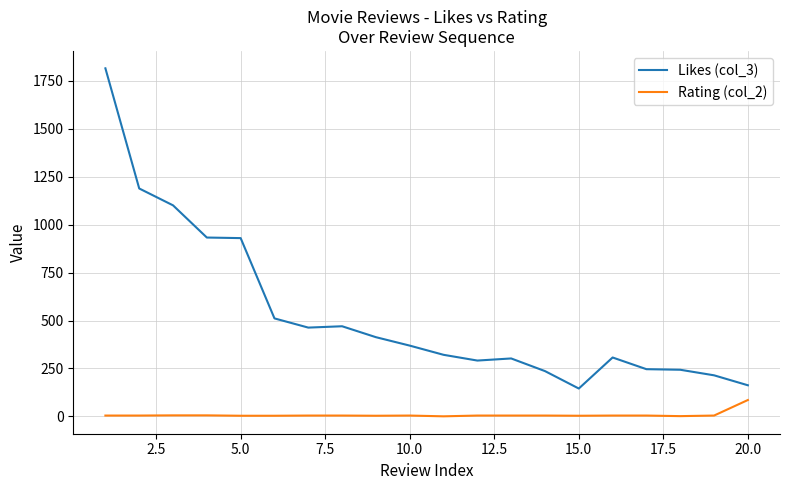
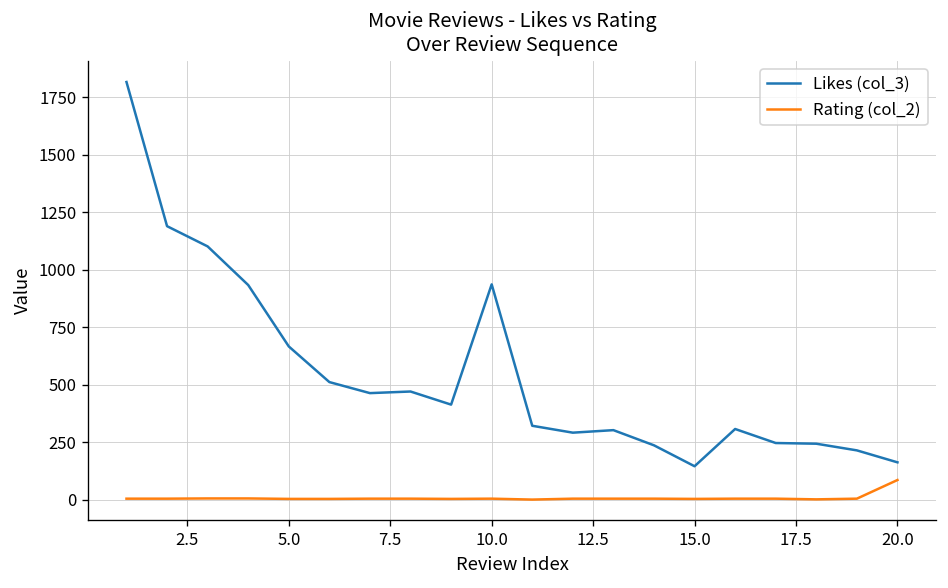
  {
    "Likes (col_3)": {
-     "5.0": 930,
-     "10.0": 370,
+     "5.0": 670,
+     "10.0": 940,
      "15.0": 150,
      "20.0": 160
    },
    "Rating (col_2)": {
      "5.0": 0,
      "10.0": 0,
      "15.0": 0,
      "20.0": 90
    }
  }
